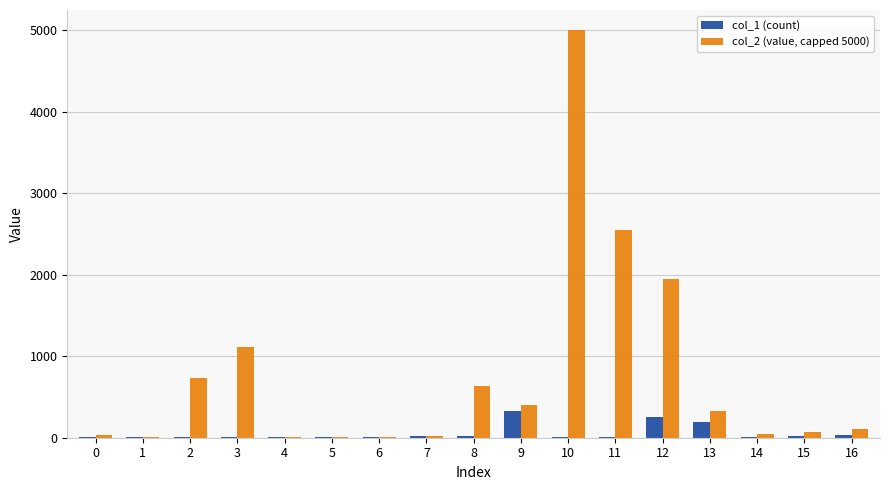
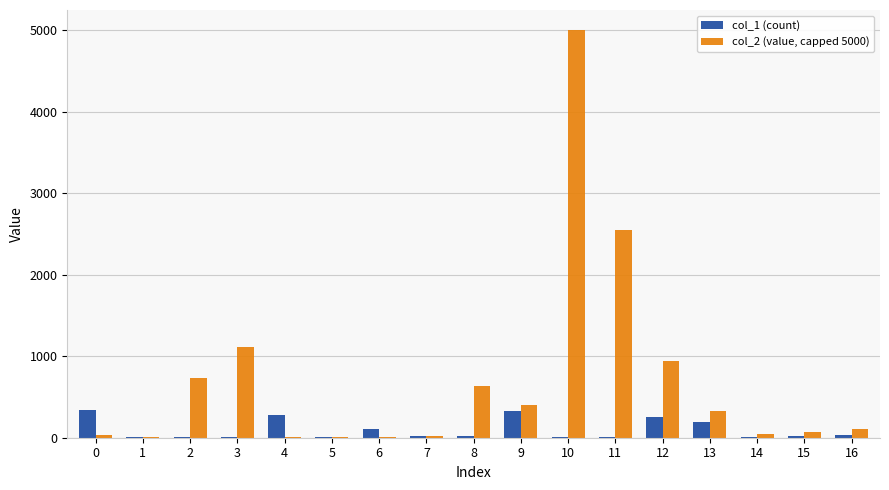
  {
    "col_1 (count)": {
-     "0": 0,
-     "4": 0,
-     "6": 0,
+     "0": 300,
+     "4": 300,
+     "6": 100,
      "9": 300,
      "12": 300,
      "13": 200
    },
    "col_2 (value, capped 5000)": {
      "2": 700,
      "3": 1100,
      "8": 600,
      "9": 400,
      "10": 5000,
      "11": 2500,
-     "12": 1900,
+     "12": 900,
      "13": 300,
      "14": 0,
      "15": 100,
      "16": 100
    }
  }
